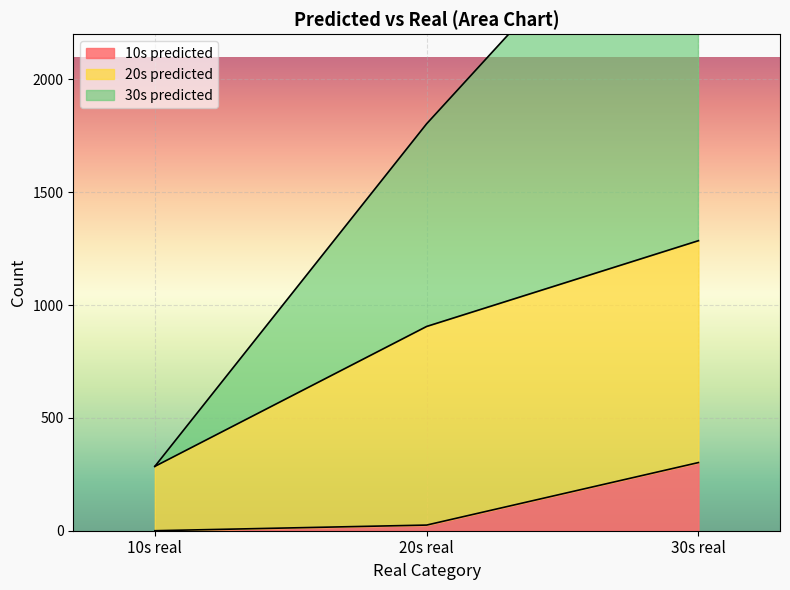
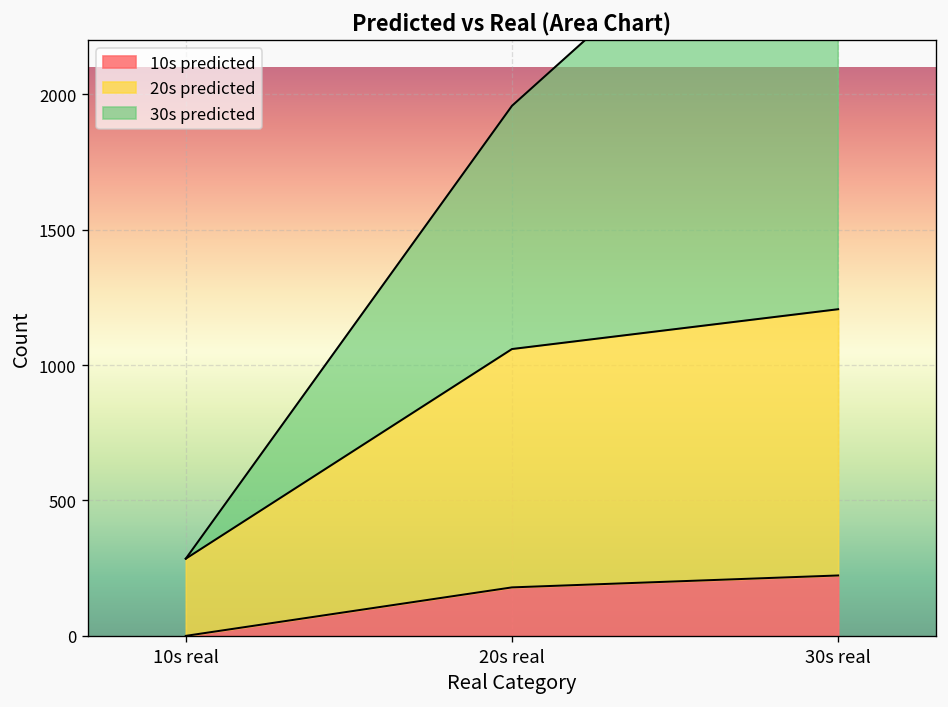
  {
    "10s predicted": {
      "10s real": 0,
-     "20s real": 30,
-     "30s real": 300
+     "20s real": 180,
+     "30s real": 220
    },
    "20s predicted": {
      "20s real": 880,
      "30s real": 980
    },
    "30s predicted": {
      "20s real": 900
    }
  }
